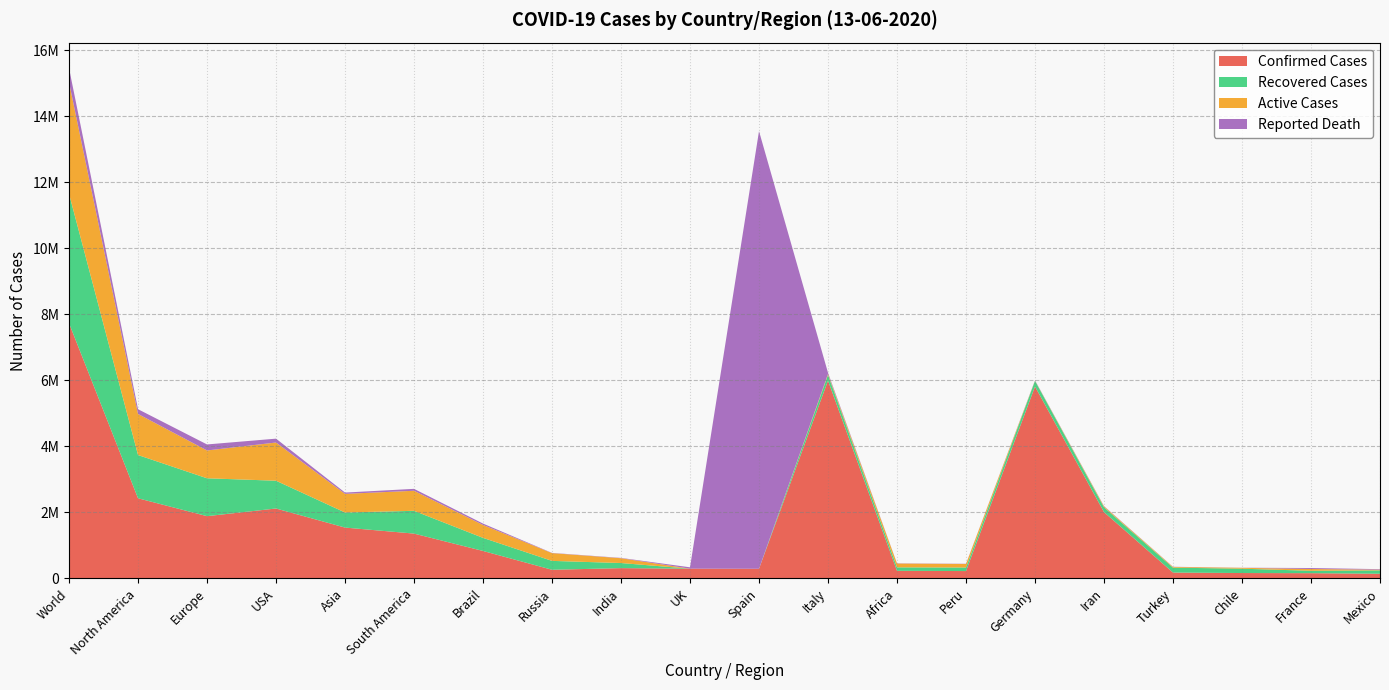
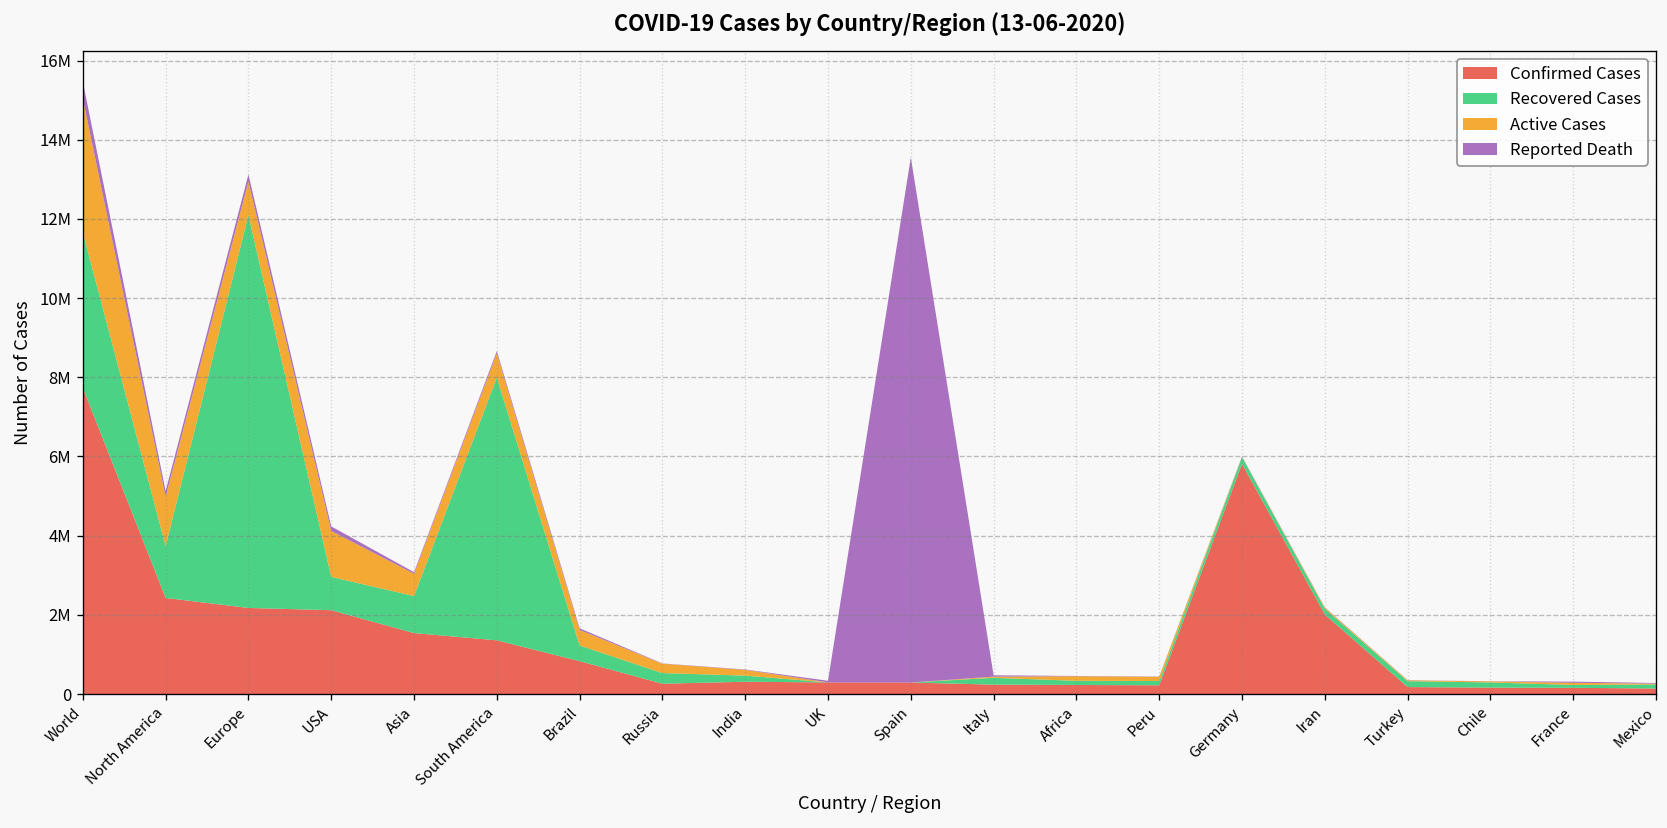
  {
    "Confirmed Cases": {
      "World": 7700000,
      "North America": 2400000,
-     "Europe": 1900000,
+     "Europe": 2200000,
      "USA": 2100000,
      "Asia": 1500000,
      "South America": 1400000,
      "Brazil": 800000,
      "Russia": 300000,
      "India": 300000,
-     "Italy": 6000000,
+     "Italy": 200000,
      "Africa": 200000,
      "Peru": 200000,
      "Germany": 5800000,
      "Iran": 2000000,
      "Turkey": 200000,
      "Chile": 200000,
      "Mexico": 100000
    },
    "Recovered Cases": {
      "World": 3900000,
      "North America": 1300000,
-     "Europe": 1100000,
+     "Europe": 9900000,
      "USA": 800000,
-     "Asia": 500000,
-     "South America": 700000,
+     "Asia": 900000,
+     "South America": 6600000,
      "Brazil": 400000,
      "Russia": 300000,
      "India": 200000,
      "Africa": 100000,
      "Peru": 100000
    },
    "Active Cases": {
      "World": 3400000,
      "North America": 1200000,
      "Europe": 800000,
      "USA": 1200000
    },
    "Reported Death": {
      "World": 400000,
      "North America": 100000,
      "Europe": 200000,
      "USA": 100000,
      "Spain": 13300000
    }
  }
